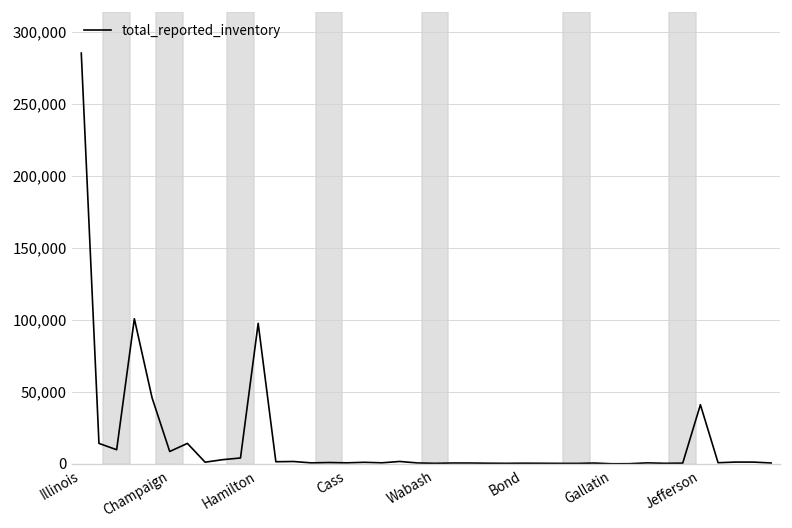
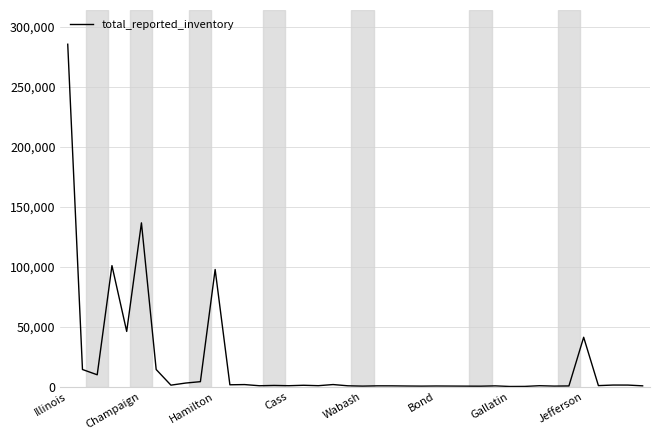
  {
    "Illinois": "285,000",
-   "Champaign": "9,000",
+   "Champaign": "137,000",
    "Hamilton": "98,000",
    "Cass": "1,000",
    "Wabash": "0",
    "Bond": "1,000",
    "Gallatin": "0",
    "Jefferson": "41,000"
  }
